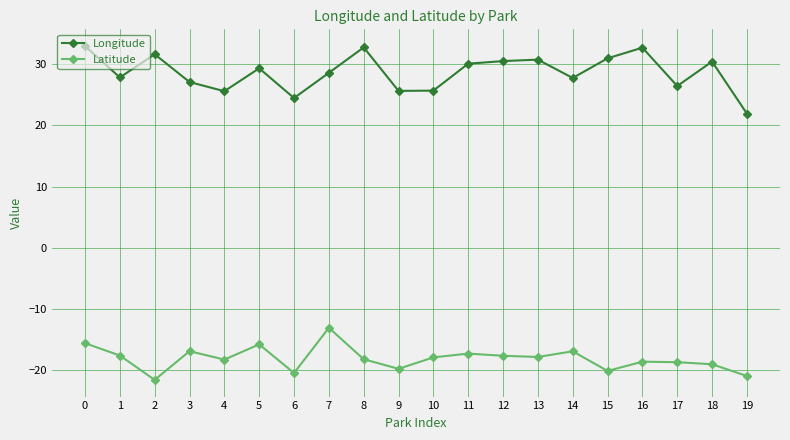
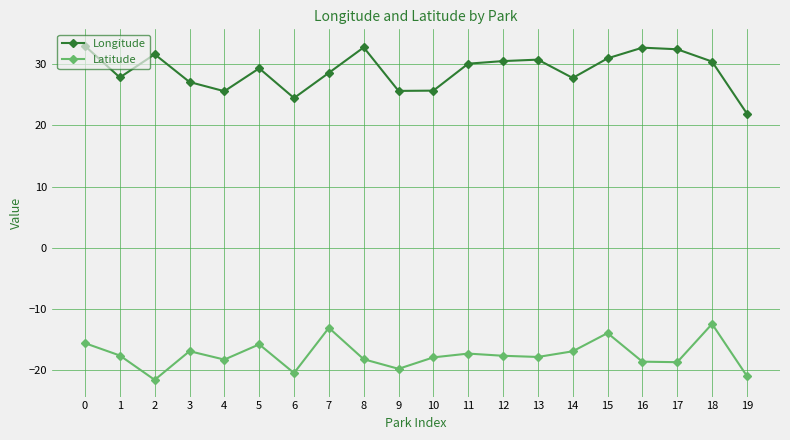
  {
    "Longitude": {
      "1": 28,
      "2": 32,
      "3": 27,
      "4": 26,
      "5": 29,
      "6": 24,
      "7": 29,
      "8": 33,
      "9": 26,
      "10": 26,
      "11": 30,
      "12": 31,
      "13": 31,
      "14": 28,
      "15": 31,
      "16": 33,
-     "17": 26,
+     "17": 32,
      "18": 30,
      "19": 22
    },
    "Latitude": {
      "0": -16,
      "1": -18,
      "2": -22,
      "3": -17,
      "4": -18,
      "5": -16,
      "6": -21,
      "7": -13,
      "8": -18,
      "9": -20,
      "10": -18,
      "11": -17,
      "12": -18,
      "13": -18,
      "14": -17,
-     "15": -20,
+     "15": -14,
      "16": -19,
      "17": -19,
-     "18": -19,
+     "18": -13,
      "19": -21
    }
  }
